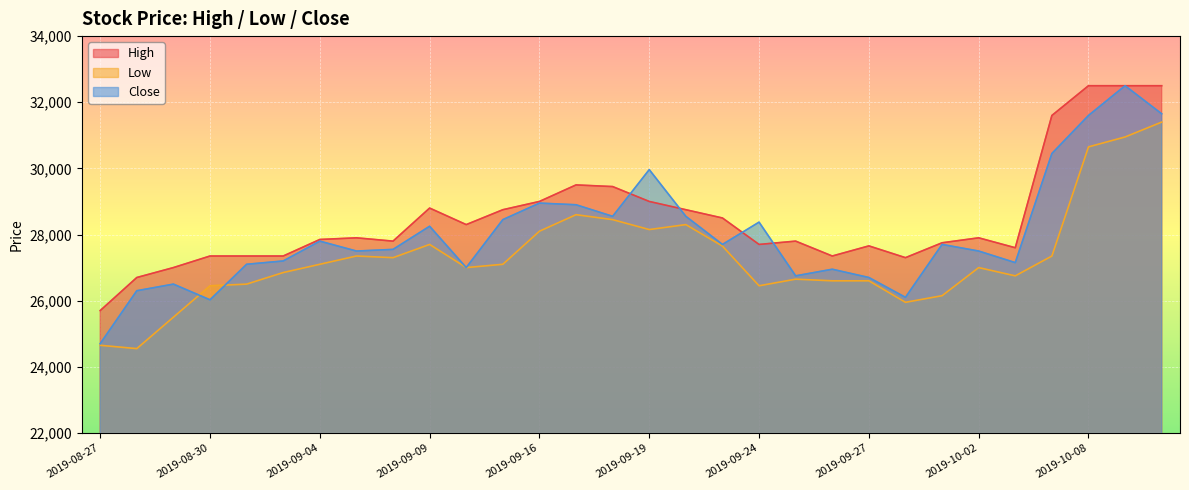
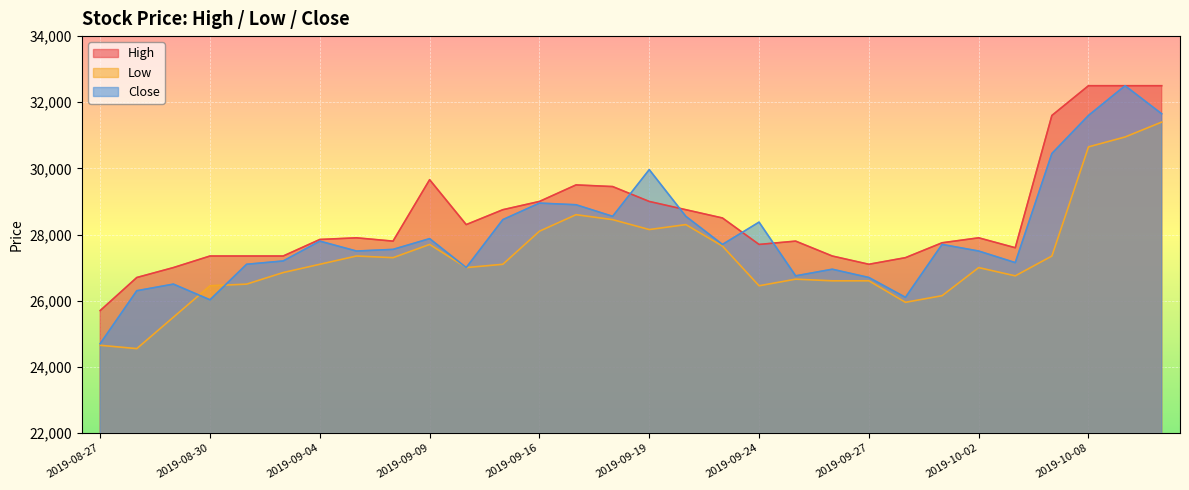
  {
    "High": {
      "2019-08-27": "25,700",
      "2019-08-30": "27,400",
-     "2019-09-09": "28,800",
+     "2019-09-09": "29,700",
      "2019-09-19": "29,000",
      "2019-09-24": "27,700",
-     "2019-09-27": "27,700",
+     "2019-09-27": "27,100",
      "2019-10-02": "27,900",
      "2019-10-08": "32,500"
    },
    "Low": {
      "2019-08-30": "26,500",
      "2019-09-04": "27,100",
      "2019-09-09": "27,700",
      "2019-09-16": "28,100",
      "2019-09-19": "28,200",
      "2019-09-24": "26,500",
      "2019-09-27": "26,600",
      "2019-10-02": "27,000",
      "2019-10-08": "30,700"
    },
    "Close": {
      "2019-08-30": "26,000",
-     "2019-09-09": "28,300",
+     "2019-09-09": "27,900",
      "2019-09-19": "30,000",
      "2019-09-24": "28,400",
      "2019-09-27": "26,700",
      "2019-10-02": "27,500",
      "2019-10-08": "31,600"
    }
  }
